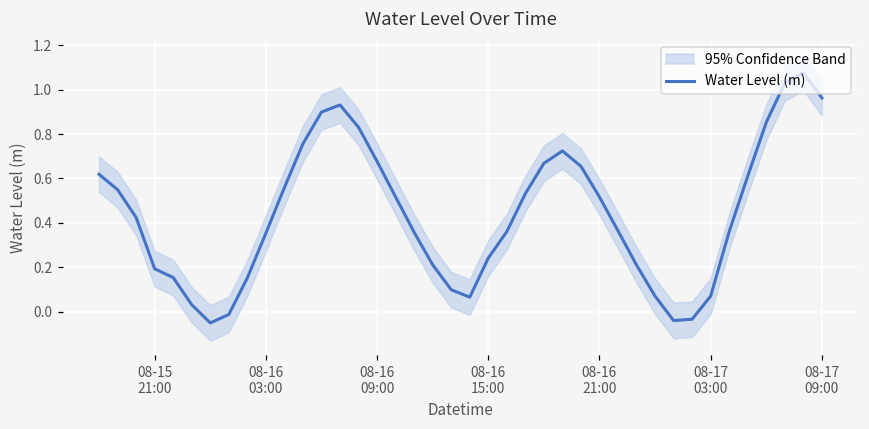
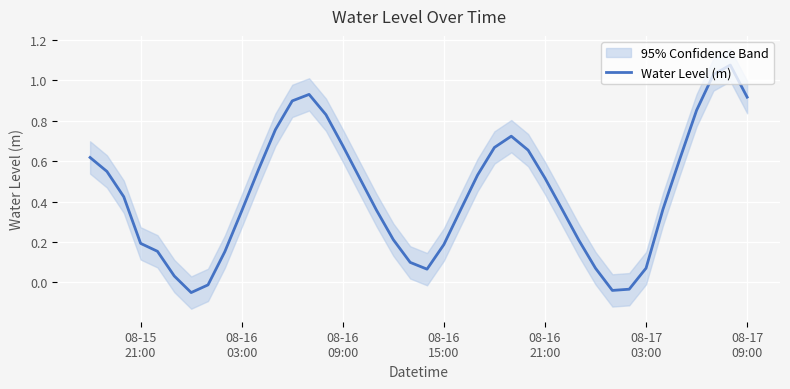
  {
    "Water Level (m)": {
      "08-15 21:00": 0.19,
      "08-16 03:00": 0.35,
      "08-16 09:00": 0.68,
-     "08-16 15:00": 0.24,
+     "08-16 15:00": 0.19,
      "08-16 21:00": 0.52,
      "08-17 03:00": 0.07,
-     "08-17 09:00": 0.96
+     "08-17 09:00": 0.92
    }
  }
